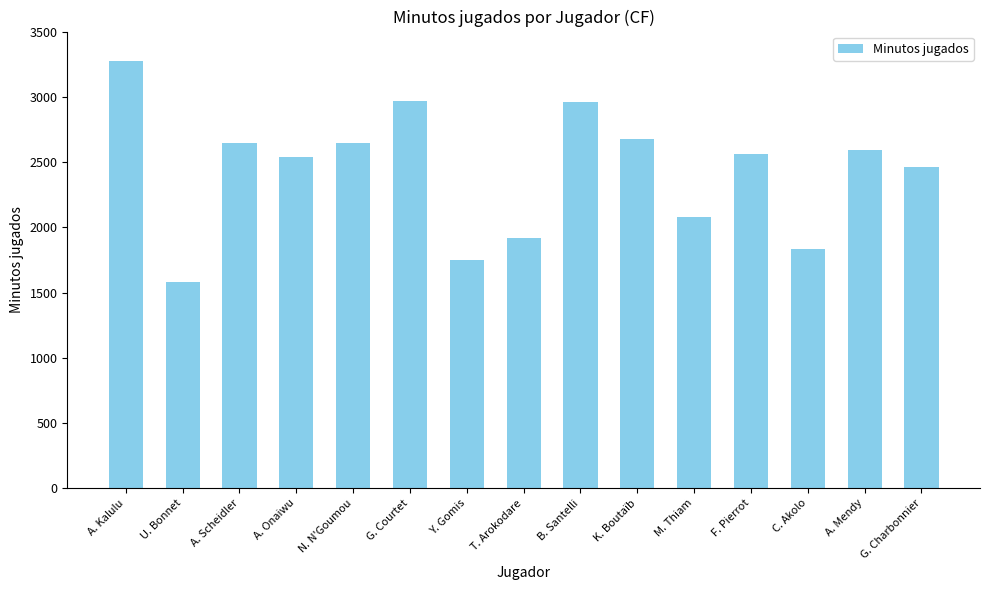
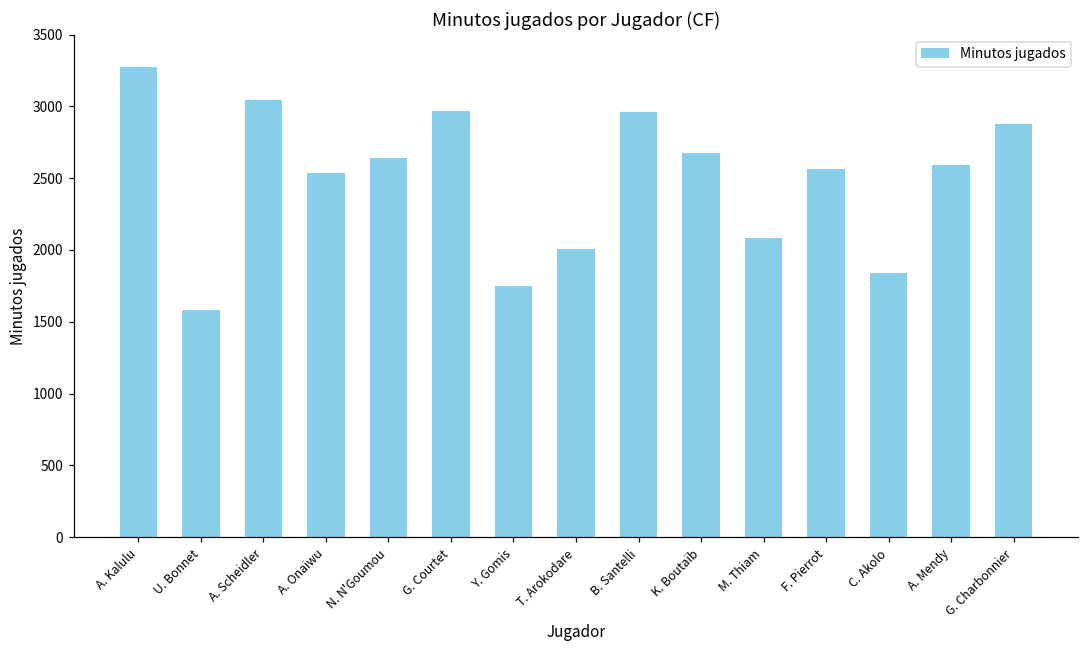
  {
    "A. Kalulu": 3280,
    "U. Bonnet": 1580,
-   "A. Scheidler": 2650,
+   "A. Scheidler": 3050,
    "A. Onaiwu": 2540,
    "N. N'Goumou": 2640,
    "G. Courtet": 2970,
    "Y. Gomis": 1750,
-   "T. Arokodare": 1920,
+   "T. Arokodare": 2010,
    "B. Santelli": 2960,
    "K. Boutaïb": 2680,
    "M. Thiam": 2080,
    "F. Pierrot": 2560,
    "C. Akolo": 1840,
    "A. Mendy": 2590,
-   "G. Charbonnier": 2460
+   "G. Charbonnier": 2880
  }
